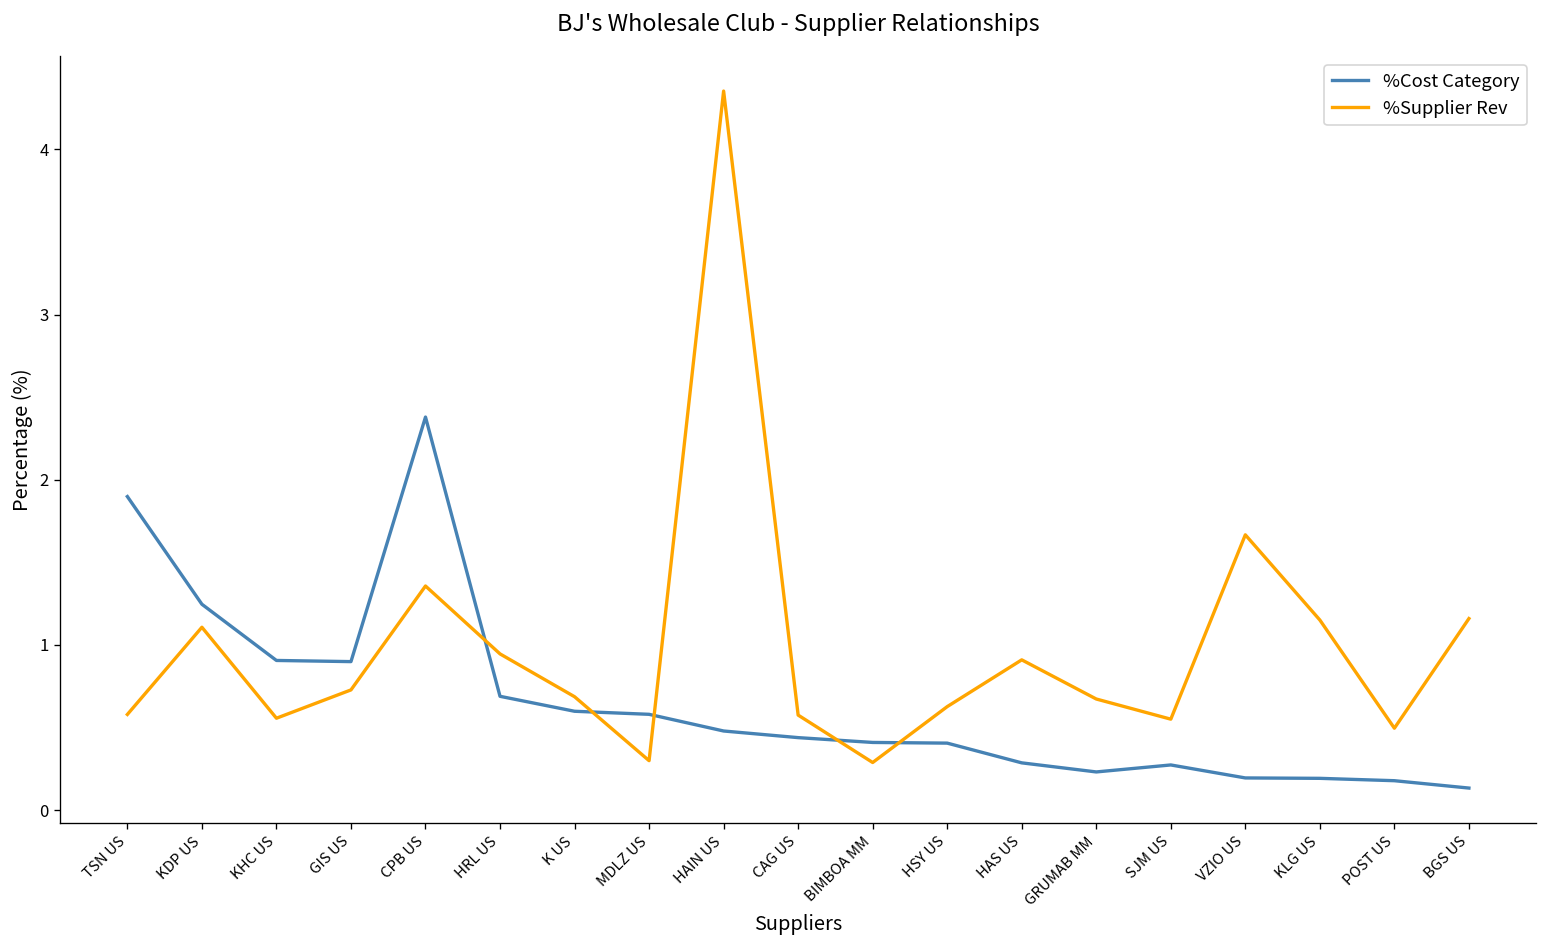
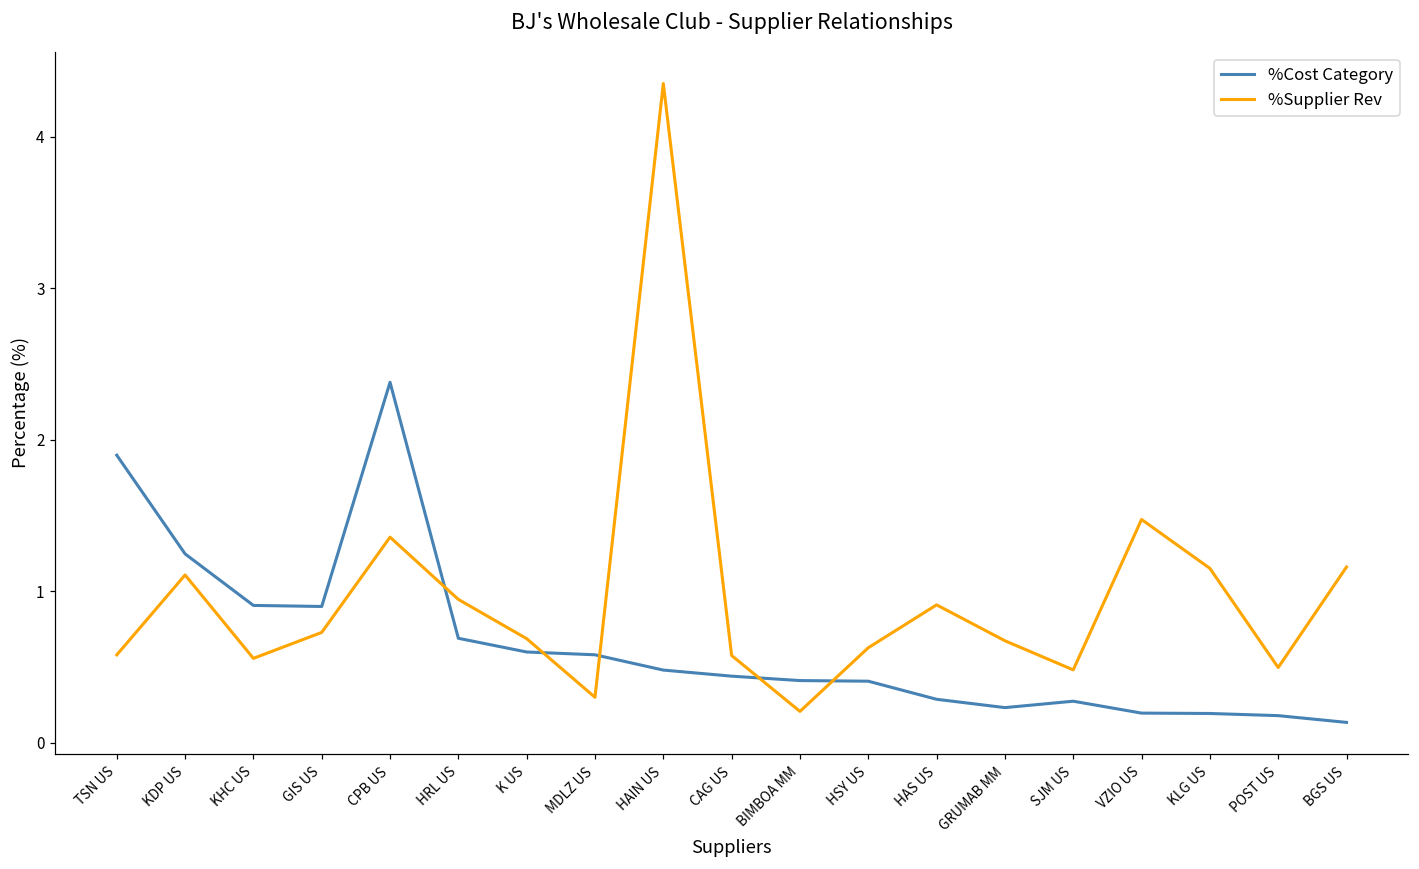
  {
    "%Cost Category": {
      "TSN US": 1.90,
      "KDP US": 1.25,
      "KHC US": 0.91,
      "GIS US": 0.90,
      "CPB US": 2.38,
      "HRL US": 0.69,
      "K US": 0.60,
      "MDLZ US": 0.58,
      "HAIN US": 0.48,
      "CAG US": 0.44,
      "BIMBOA MM": 0.41,
      "HSY US": 0.41,
      "HAS US": 0.29,
      "GRUMAB MM": 0.23,
      "SJM US": 0.27,
      "VZIO US": 0.20,
      "KLG US": 0.19,
      "POST US": 0.18,
      "BGS US": 0.13
    },
    "%Supplier Rev": {
      "TSN US": 0.58,
      "KDP US": 1.11,
      "KHC US": 0.56,
      "GIS US": 0.73,
      "CPB US": 1.36,
      "HRL US": 0.95,
      "K US": 0.69,
      "MDLZ US": 0.30,
      "HAIN US": 4.35,
      "CAG US": 0.58,
-     "BIMBOA MM": 0.29,
+     "BIMBOA MM": 0.21,
      "HSY US": 0.63,
      "HAS US": 0.91,
      "GRUMAB MM": 0.67,
-     "SJM US": 0.55,
-     "VZIO US": 1.67,
+     "SJM US": 0.48,
+     "VZIO US": 1.47,
      "KLG US": 1.15,
      "POST US": 0.50,
      "BGS US": 1.16
    }
  }
